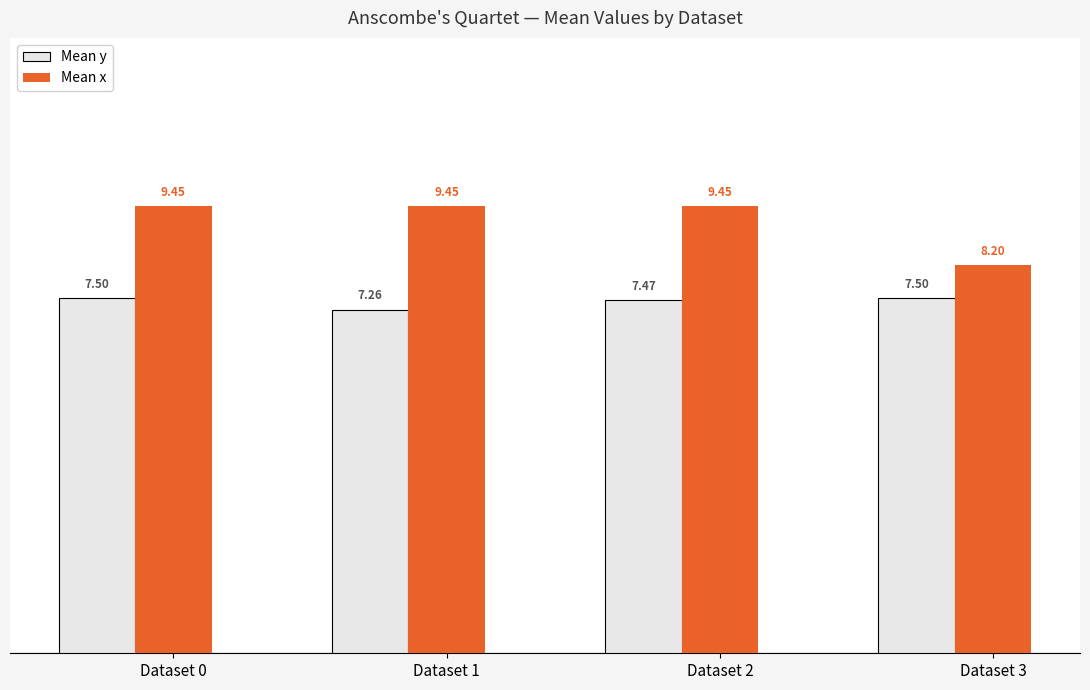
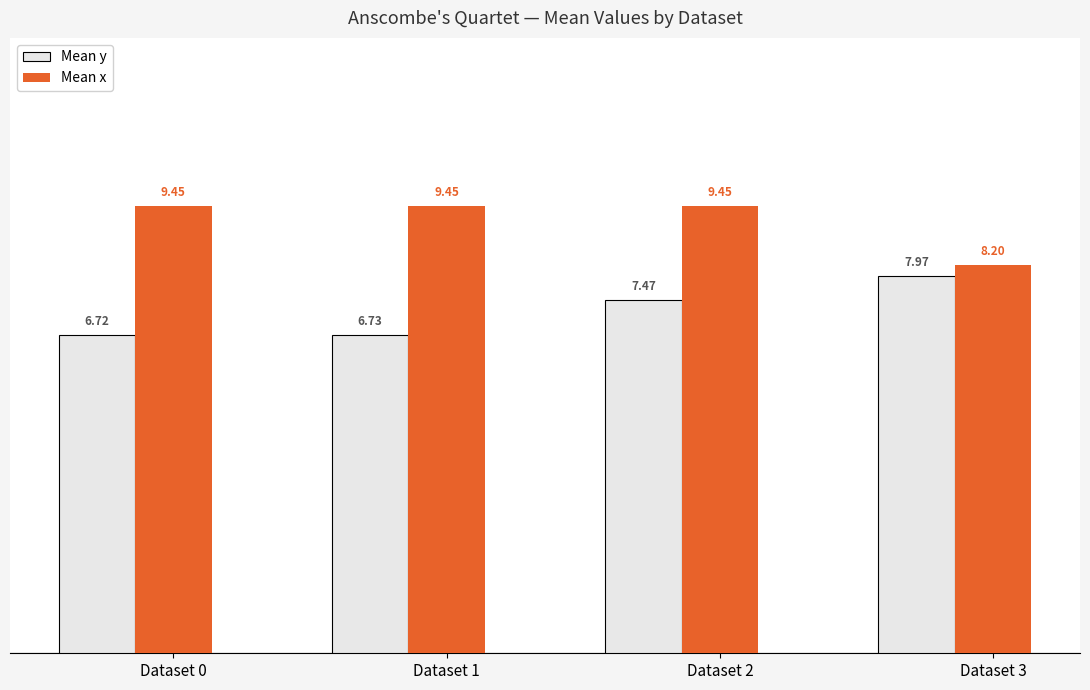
  {
    "Mean y": {
-     "Dataset 0": 7.50,
-     "Dataset 1": 7.26,
+     "Dataset 0": 6.72,
+     "Dataset 1": 6.73,
      "Dataset 2": 7.47,
-     "Dataset 3": 7.50
+     "Dataset 3": 7.97
    },
    "Mean x": {
      "Dataset 0": 9.45,
      "Dataset 1": 9.45,
      "Dataset 2": 9.45,
      "Dataset 3": 8.20
    }
  }
